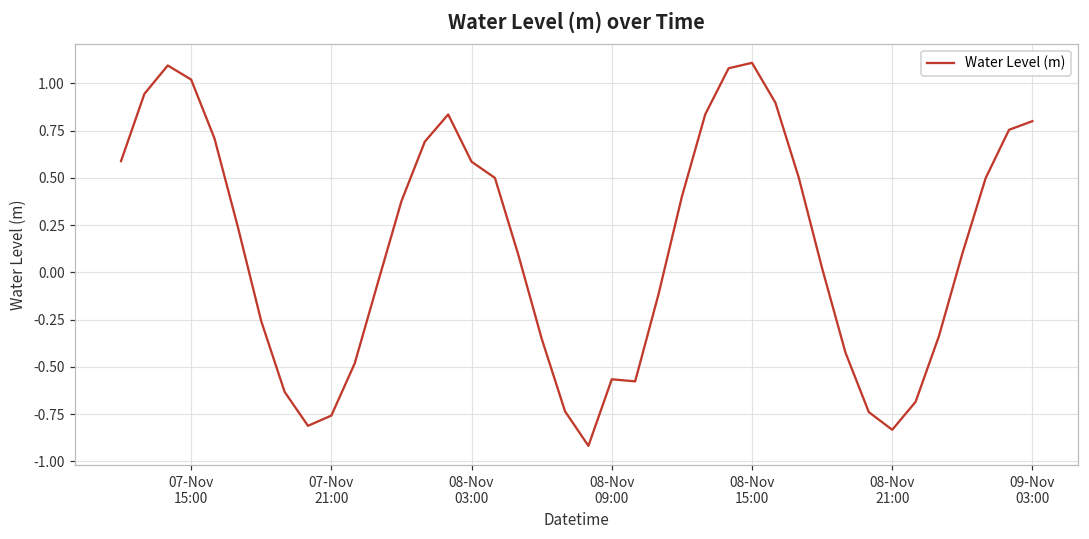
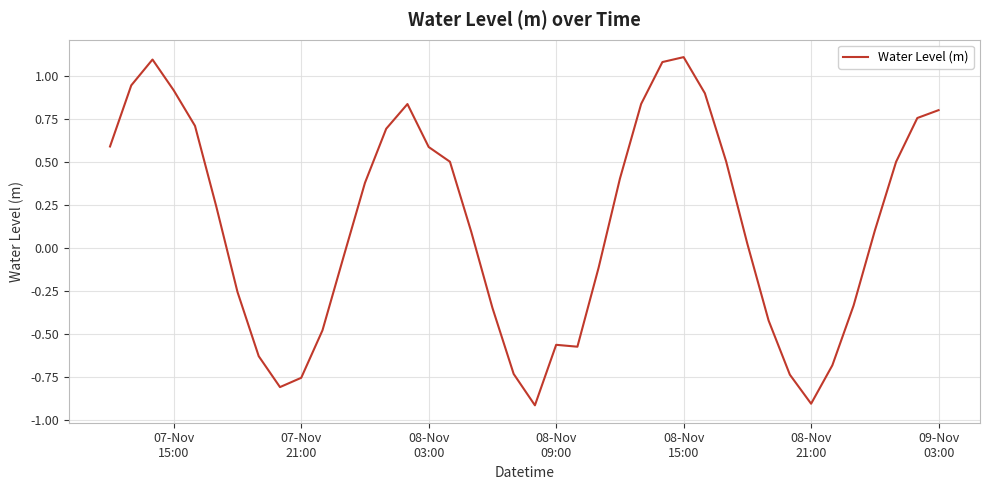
  {
-   "07-Nov 15:00": 1.02,
+   "07-Nov 15:00": 0.92,
    "07-Nov 21:00": -0.76,
    "08-Nov 03:00": 0.59,
    "08-Nov 09:00": -0.57,
    "08-Nov 15:00": 1.11,
-   "08-Nov 21:00": -0.83,
+   "08-Nov 21:00": -0.91,
    "09-Nov 03:00": 0.80
  }
